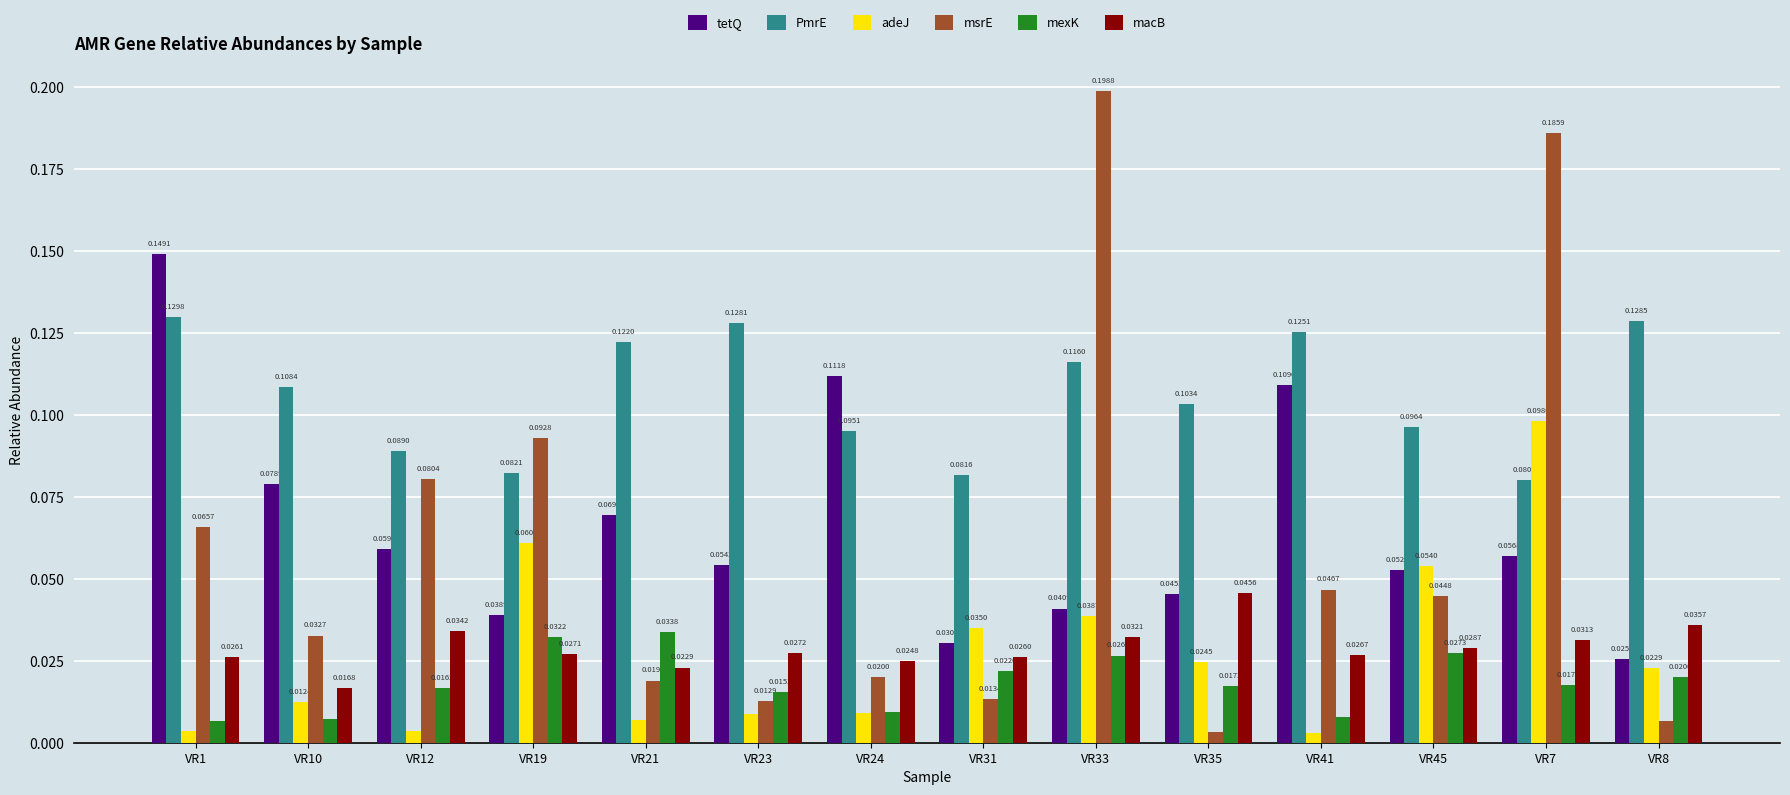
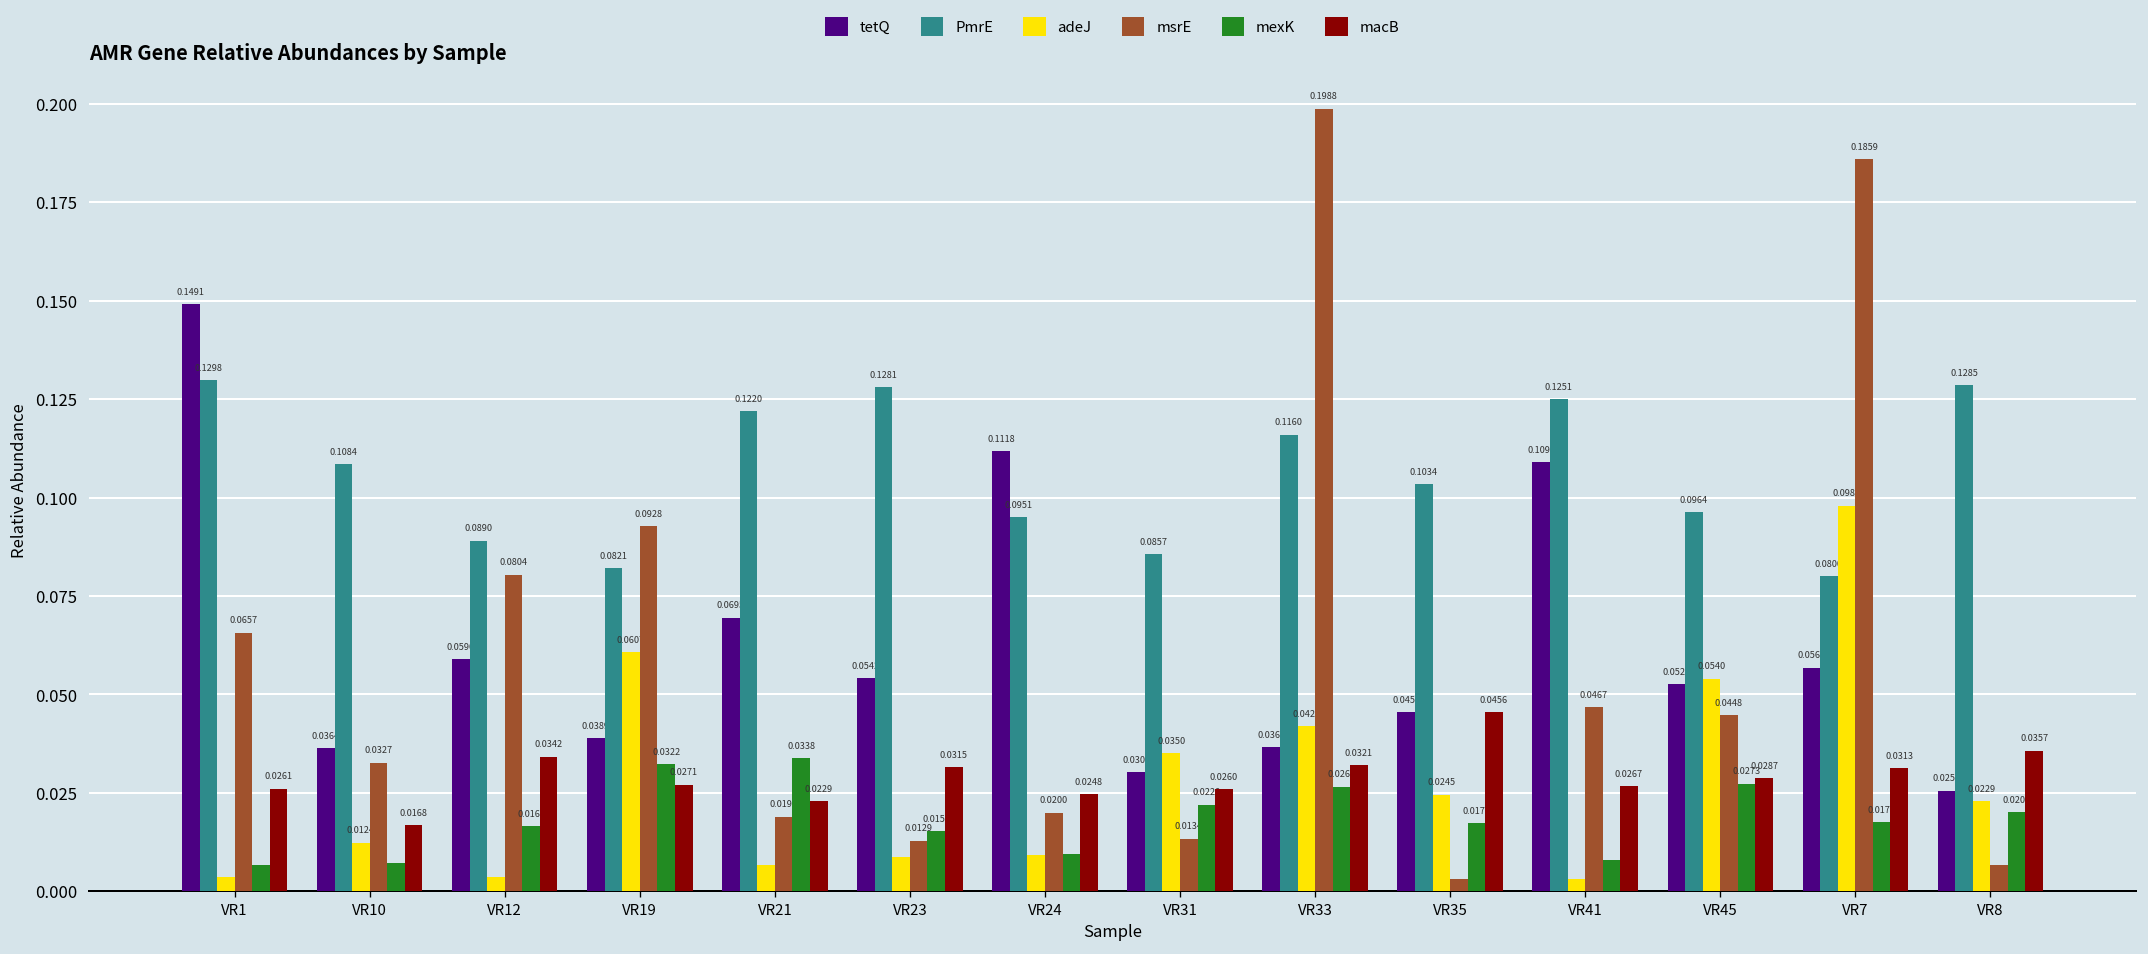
  {
    "tetQ": {
      "VR1": 0.1491,
-     "VR10": 0.0789,
+     "VR10": 0.0364,
      "VR12": 0.0590,
      "VR19": 0.0389,
      "VR21": 0.0695,
      "VR23": 0.0542,
      "VR24": 0.1118,
      "VR31": 0.0303,
-     "VR33": 0.0409,
+     "VR33": 0.0366,
      "VR35": 0.0455,
      "VR41": 0.1090,
      "VR45": 0.0527,
      "VR7": 0.0568,
      "VR8": 0.0256
    },
    "PmrE": {
      "VR1": 0.1298,
      "VR10": 0.1084,
      "VR12": 0.0890,
      "VR19": 0.0821,
      "VR21": 0.1220,
      "VR23": 0.1281,
      "VR24": 0.0951,
-     "VR31": 0.0816,
+     "VR31": 0.0857,
      "VR33": 0.1160,
      "VR35": 0.1034,
      "VR41": 0.1251,
      "VR45": 0.0964,
      "VR7": 0.0800,
      "VR8": 0.1285
    },
    "adeJ": {
      "VR10": 0.0124,
      "VR19": 0.0607,
      "VR31": 0.0350,
-     "VR33": 0.0387,
+     "VR33": 0.0420,
      "VR35": 0.0245,
      "VR45": 0.0540,
      "VR7": 0.0980,
      "VR8": 0.0229
    },
    "msrE": {
      "VR1": 0.0657,
      "VR10": 0.0327,
      "VR12": 0.0804,
      "VR19": 0.0928,
      "VR21": 0.0190,
      "VR23": 0.0129,
      "VR24": 0.0200,
      "VR31": 0.0134,
      "VR33": 0.1988,
      "VR41": 0.0467,
      "VR45": 0.0448,
      "VR7": 0.1859
    },
    "mexK": {
      "VR12": 0.0165,
      "VR19": 0.0322,
      "VR21": 0.0338,
      "VR23": 0.0153,
      "VR31": 0.0220,
      "VR33": 0.0266,
      "VR35": 0.0173,
      "VR7": 0.0176,
      "VR8": 0.0200
    },
    "macB": {
      "VR1": 0.0261,
      "VR10": 0.0168,
      "VR12": 0.0342,
      "VR19": 0.0271,
      "VR21": 0.0229,
-     "VR23": 0.0272,
+     "VR23": 0.0315,
      "VR24": 0.0248,
      "VR31": 0.0260,
      "VR33": 0.0321,
      "VR35": 0.0456,
      "VR41": 0.0267,
      "VR7": 0.0313,
      "VR8": 0.0357
    }
  }
